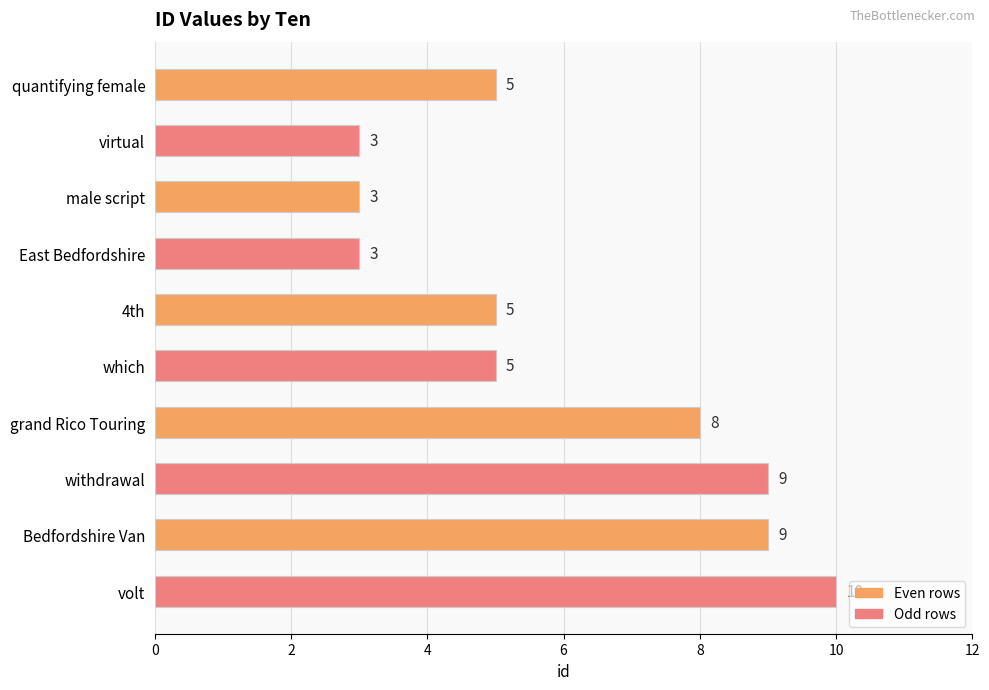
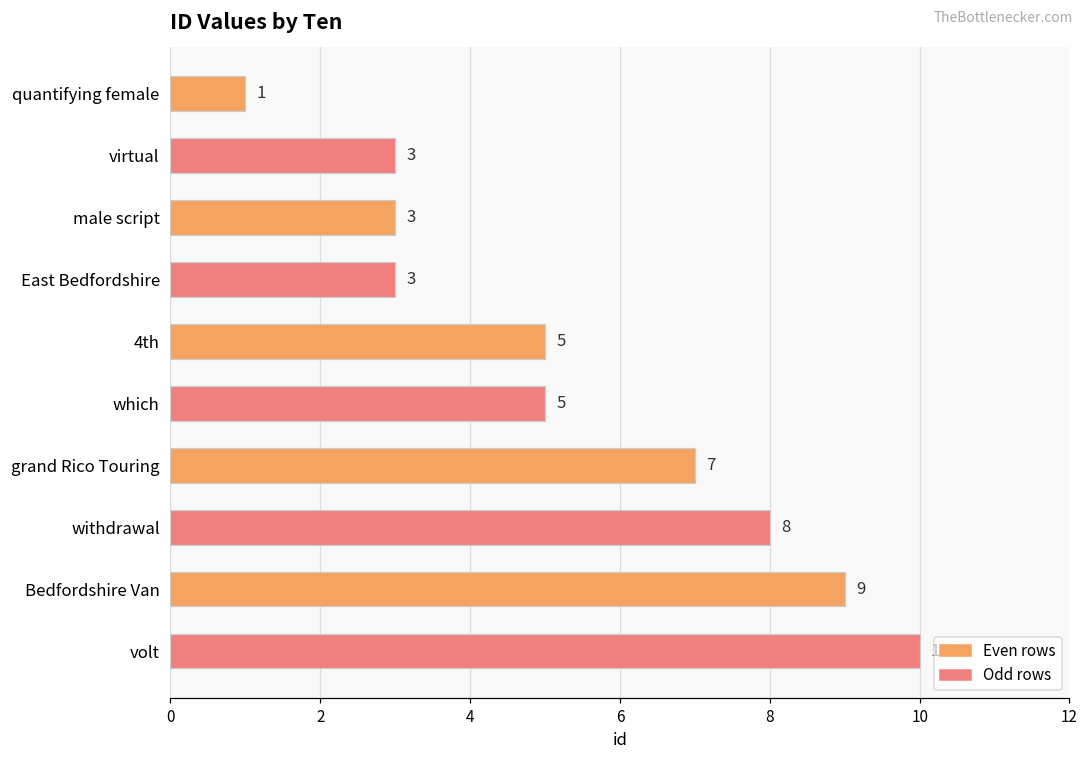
  {
-   "quantifying female": 5,
+   "quantifying female": 1,
    "virtual": 3,
    "male script": 3,
    "East Bedfordshire": 3,
    "4th": 5,
    "which": 5,
-   "grand Rico Touring": 8,
-   "withdrawal": 9,
+   "grand Rico Touring": 7,
+   "withdrawal": 8,
    "Bedfordshire Van": 9
  }
